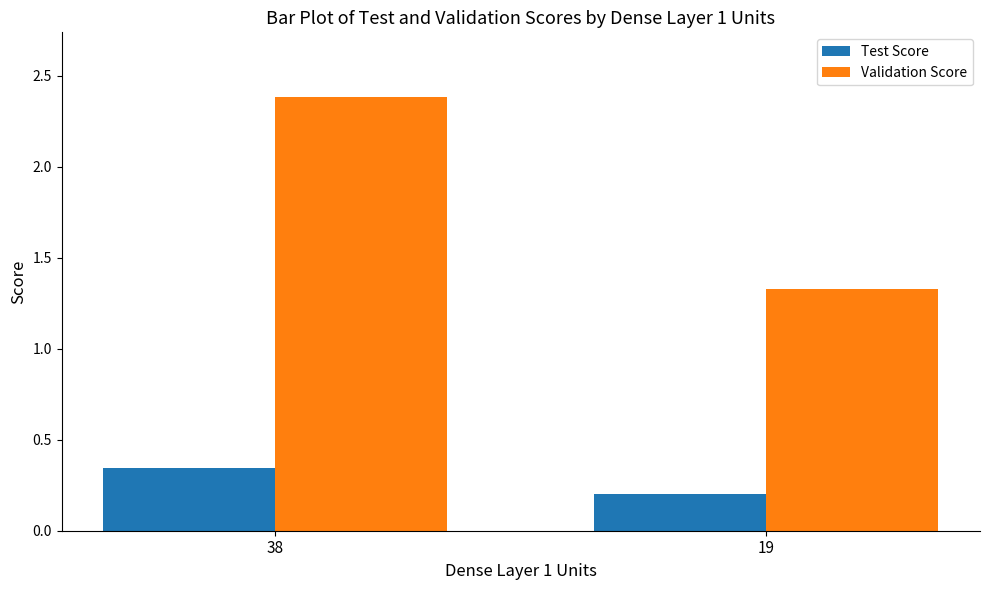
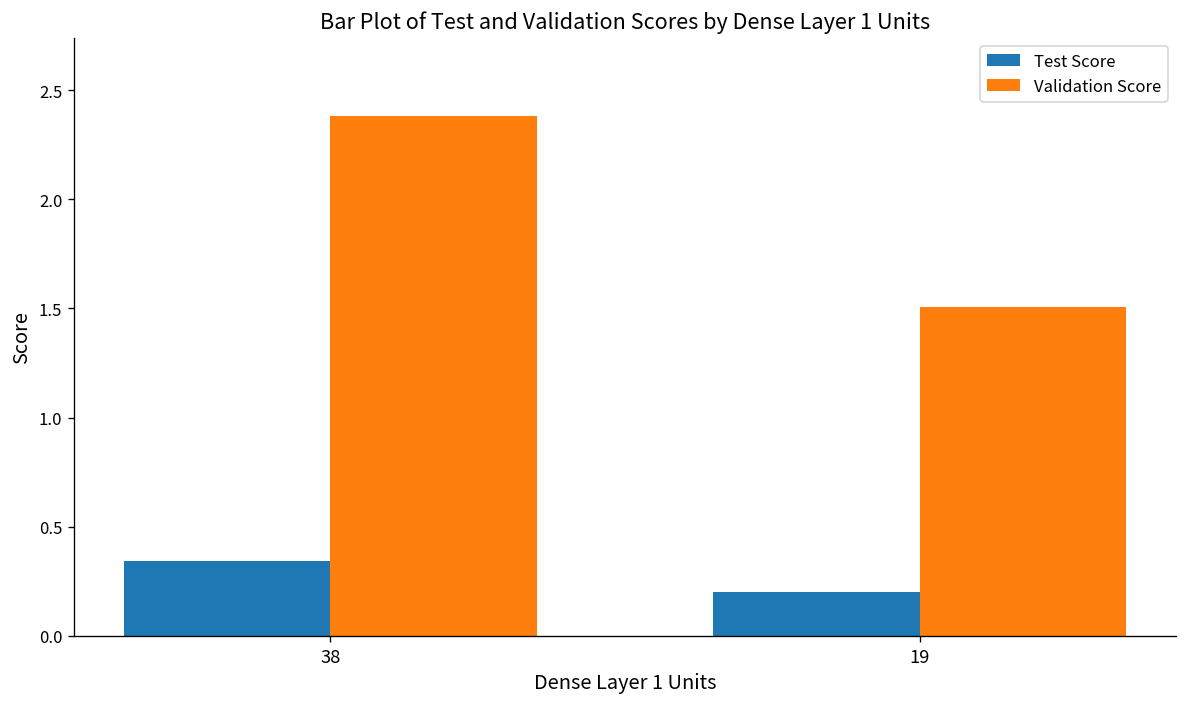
  {
    "Test Score": {
      "38": 0.34,
      "19": 0.20
    },
    "Validation Score": {
      "38": 2.38,
-     "19": 1.33
+     "19": 1.51
    }
  }
